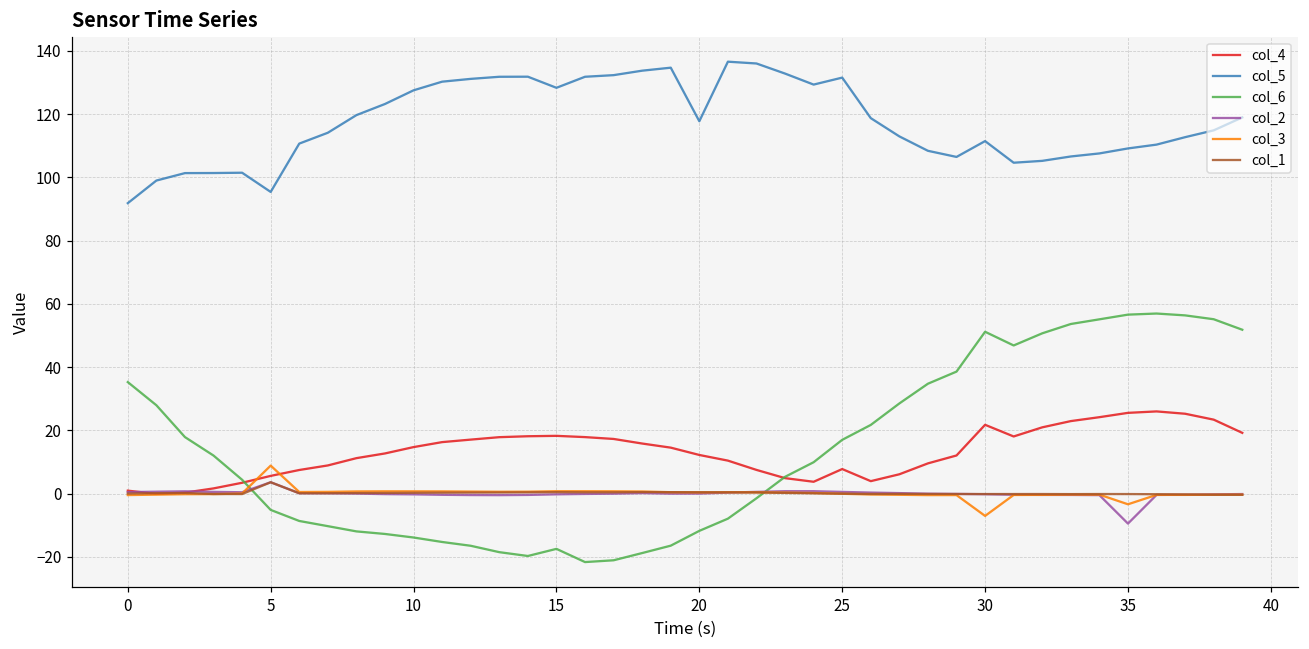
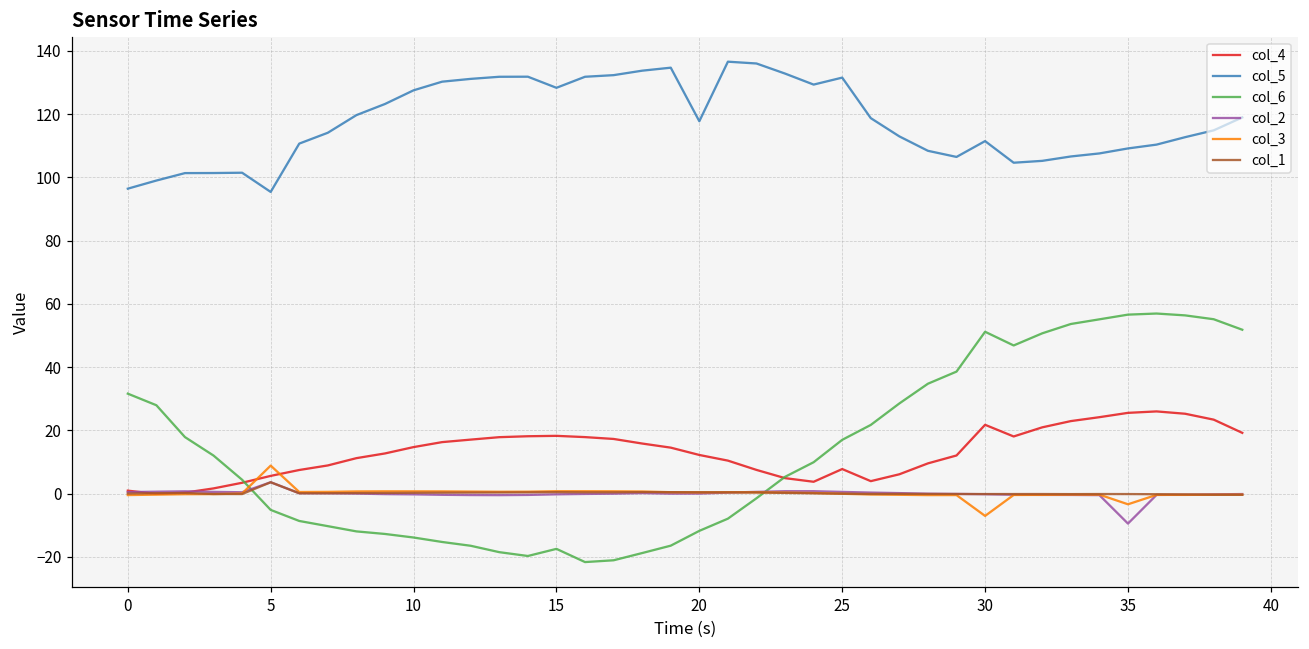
  {
    "col_4": {
      "5": 6,
      "10": 15,
      "15": 18,
      "20": 12,
      "25": 8,
      "30": 22,
      "35": 26
    },
    "col_5": {
-     "0": 92,
+     "0": 96,
      "5": 95,
      "10": 127,
      "15": 128,
      "20": 118,
      "25": 132,
      "30": 111,
      "35": 109
    },
    "col_6": {
-     "0": 35,
+     "0": 32,
      "5": -5,
      "10": -14,
      "15": -17,
      "20": -12,
      "25": 17,
      "30": 51,
      "35": 57
    },
    "col_2": {
      "35": -10
    },
    "col_3": {
      "5": 9,
      "30": -7,
      "35": -3
    },
    "col_1": {
      "35": 0
    }
  }
